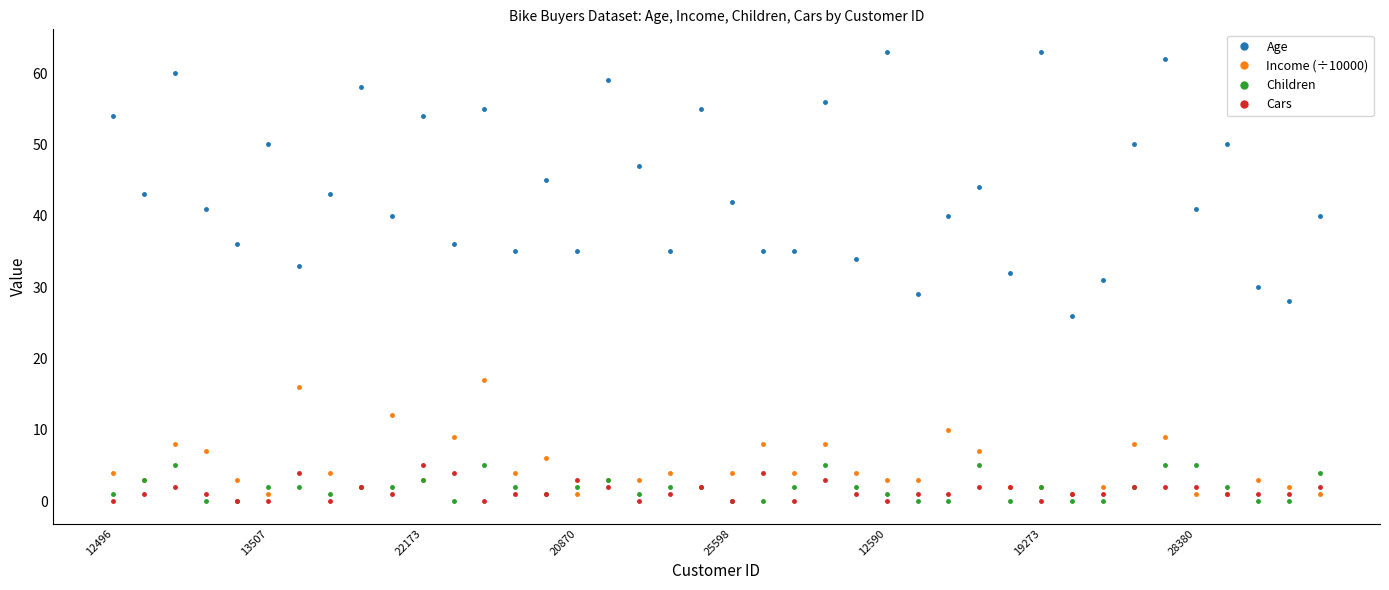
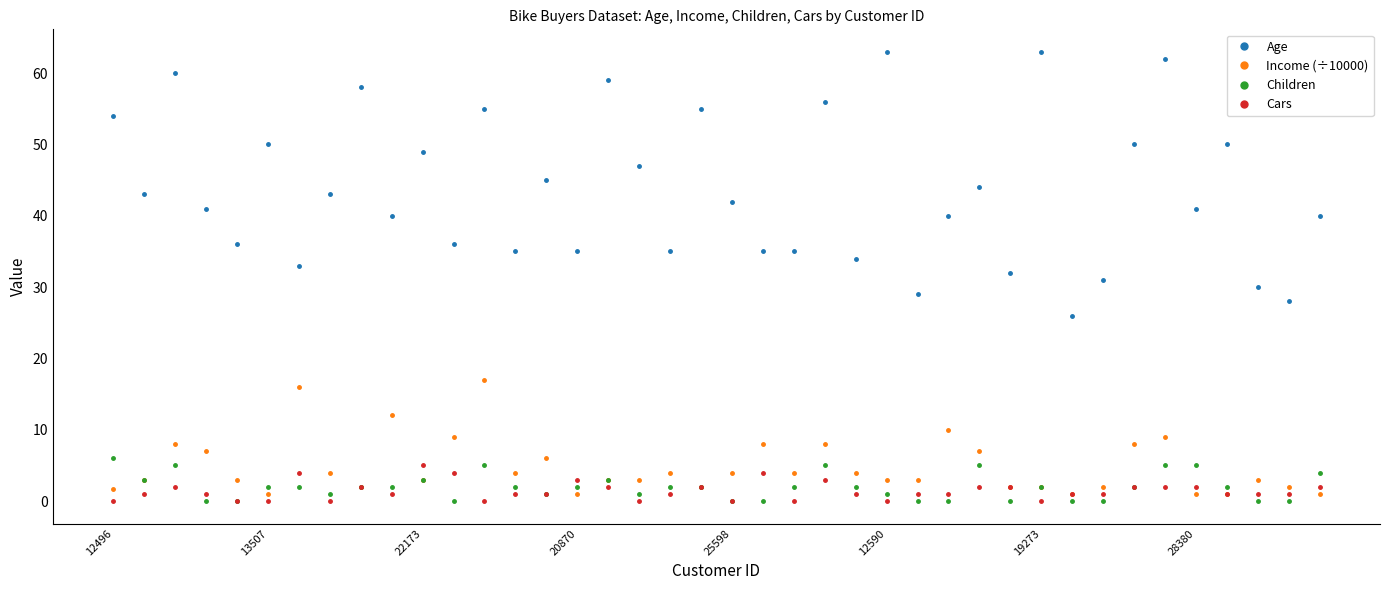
  {
    "Age": {
      "12496": 54,
      "13507": 50,
-     "22173": 54,
+     "22173": 49,
      "20870": 35,
      "25598": 42,
      "12590": 63,
      "19273": 63,
      "28380": 41
    },
    "Income (÷10000)": {
-     "12496": 4,
+     "12496": 2,
      "13507": 1,
      "20870": 1,
      "25598": 4,
      "12590": 3,
      "28380": 1
    },
    "Children": {
-     "12496": 1,
+     "12496": 6,
      "13507": 2,
      "20870": 2,
      "12590": 1,
      "28380": 5
    },
    "Cars": {
      "12496": 0,
      "13507": 0,
      "22173": 5,
      "20870": 3,
      "12590": 0,
      "19273": 0,
      "28380": 2
    }
  }
